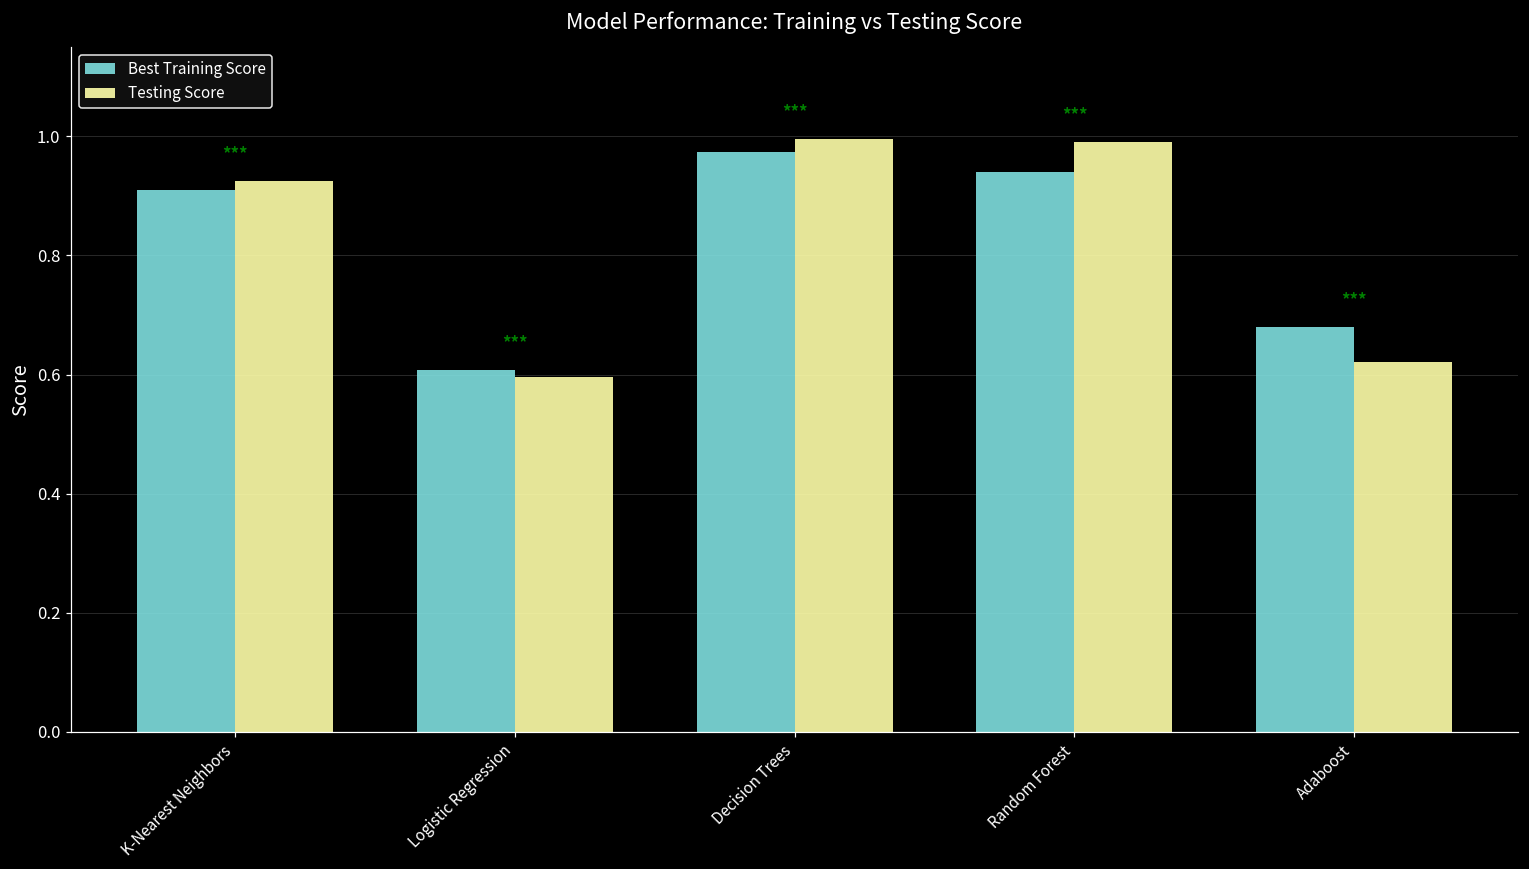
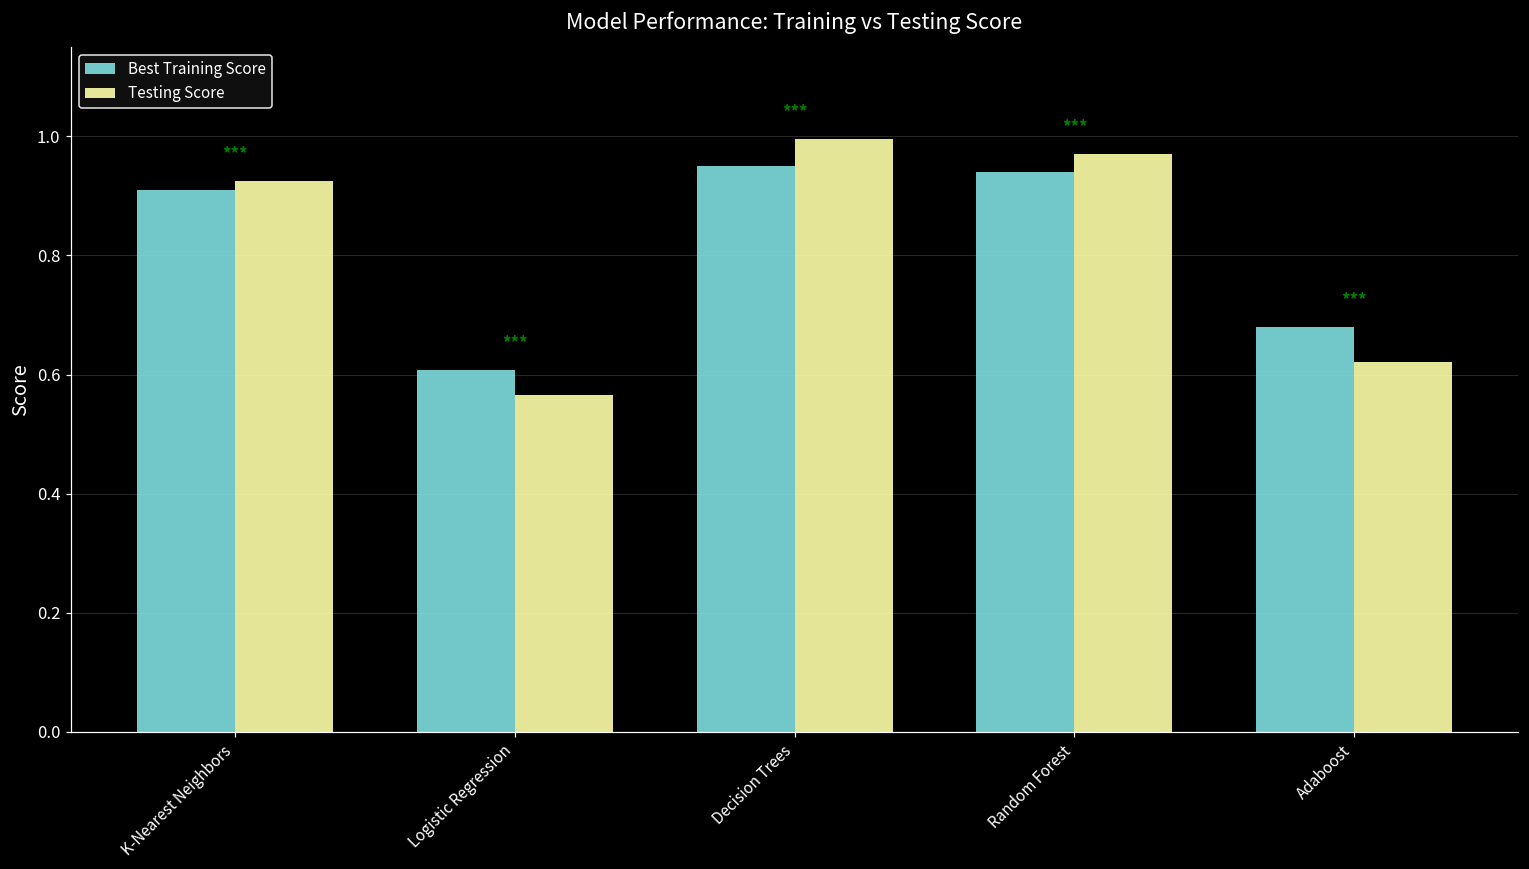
  {
    "Best Training Score": {
      "K-Nearest Neighbors": 0.91,
      "Logistic Regression": 0.61,
-     "Decision Trees": 0.97,
+     "Decision Trees": 0.95,
      "Random Forest": 0.94,
      "Adaboost": 0.68
    },
    "Testing Score": {
      "K-Nearest Neighbors": 0.93,
-     "Logistic Regression": 0.60,
+     "Logistic Regression": 0.57,
      "Decision Trees": 1.00,
-     "Random Forest": 0.99,
+     "Random Forest": 0.97,
      "Adaboost": 0.62
    }
  }
